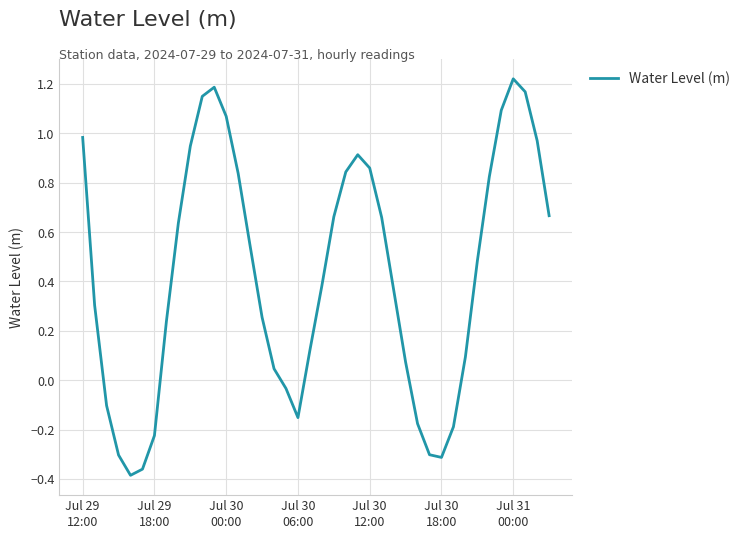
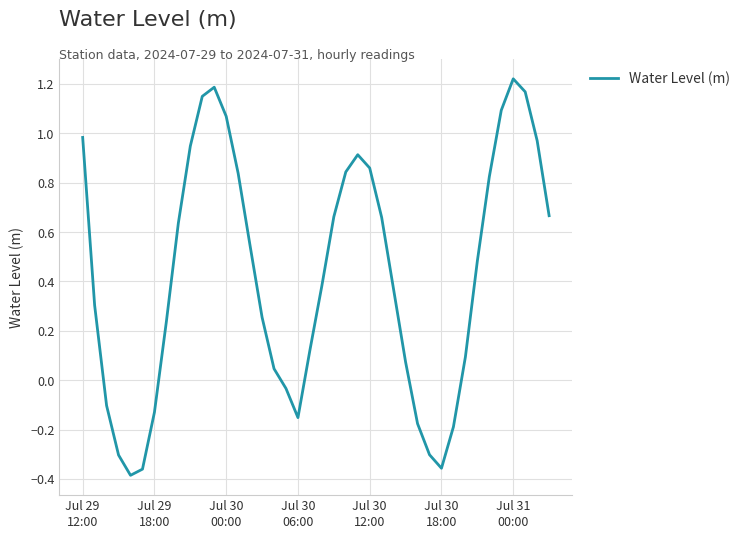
  {
    "Jul 29 12:00": 0.98,
-   "Jul 29 18:00": -0.22,
+   "Jul 29 18:00": -0.13,
    "Jul 30 00:00": 1.07,
    "Jul 30 06:00": -0.15,
    "Jul 30 12:00": 0.86,
-   "Jul 30 18:00": -0.31,
+   "Jul 30 18:00": -0.36,
    "Jul 31 00:00": 1.22
  }
